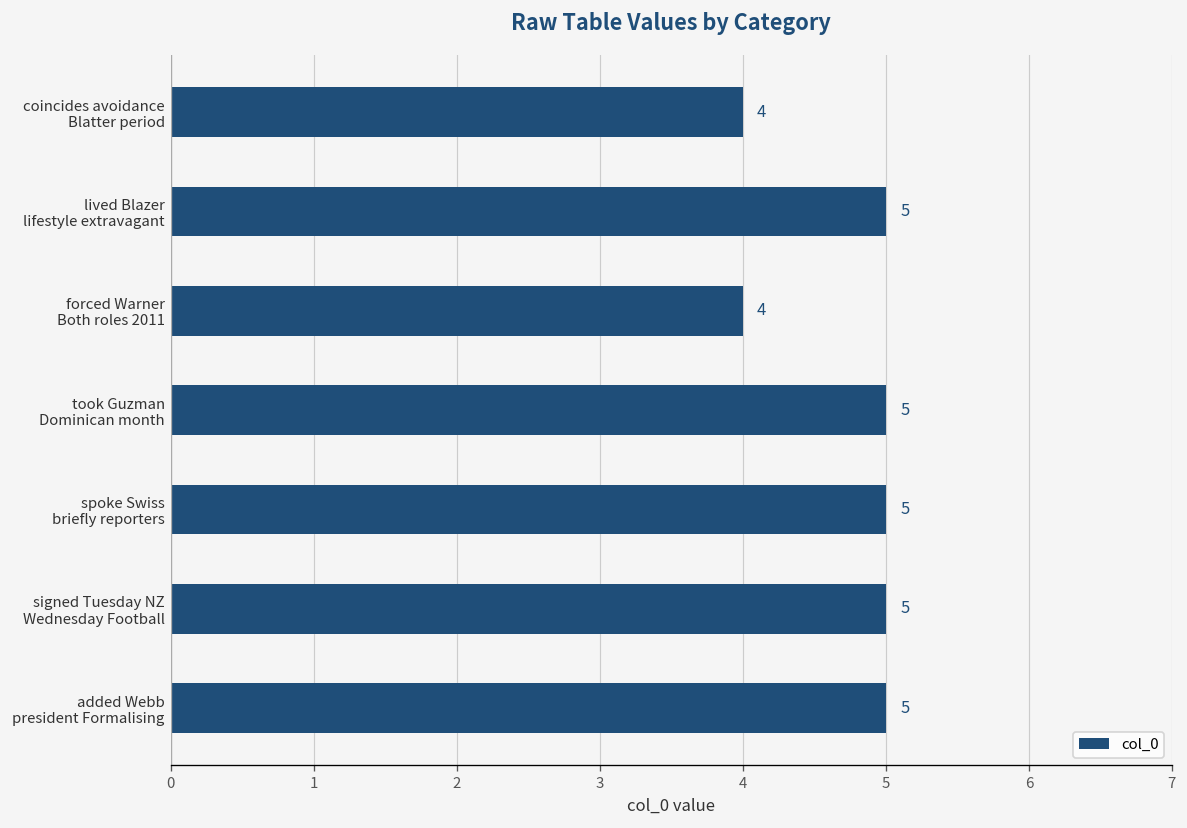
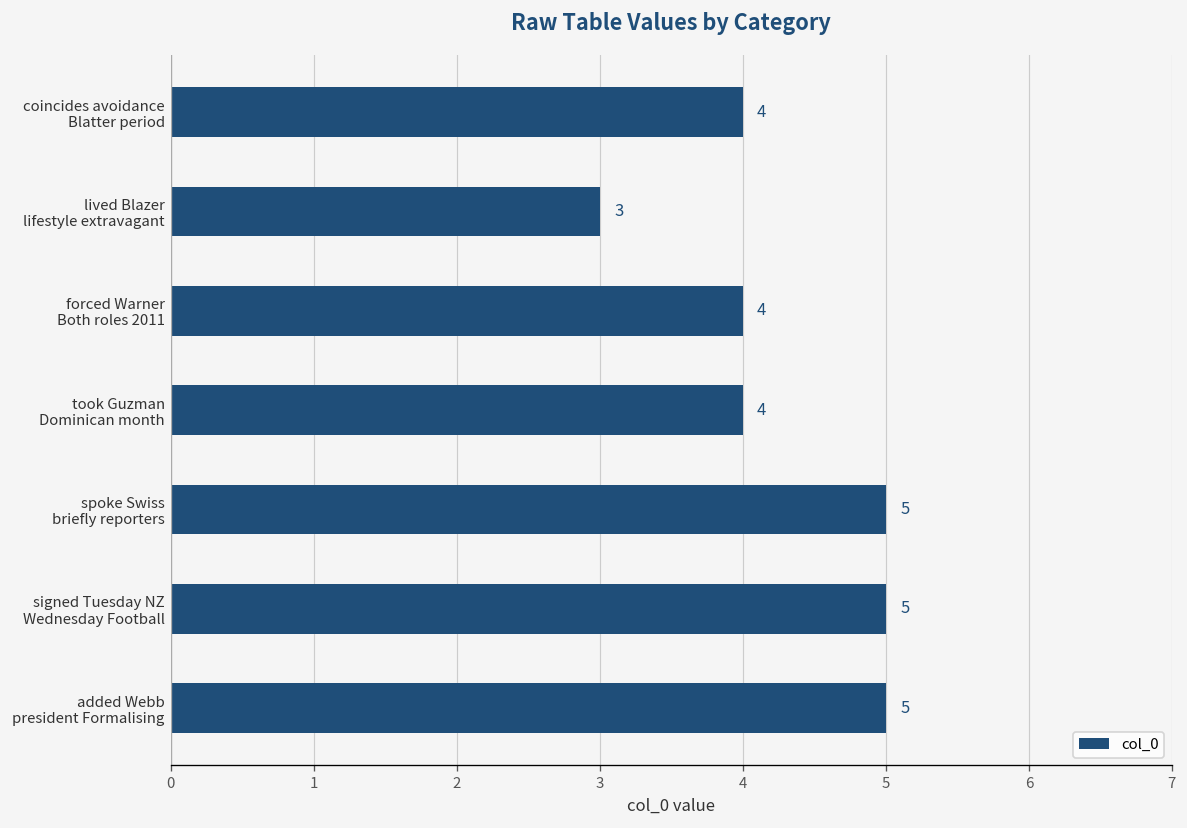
  {
    "coincides avoidance Blatter period": 4,
-   "lived Blazer lifestyle extravagant": 5,
+   "lived Blazer lifestyle extravagant": 3,
    "forced Warner Both roles 2011": 4,
-   "took Guzman Dominican month": 5,
+   "took Guzman Dominican month": 4,
    "spoke Swiss briefly reporters": 5,
    "signed Tuesday NZ Wednesday Football": 5,
    "added Webb president Formalising": 5
  }
